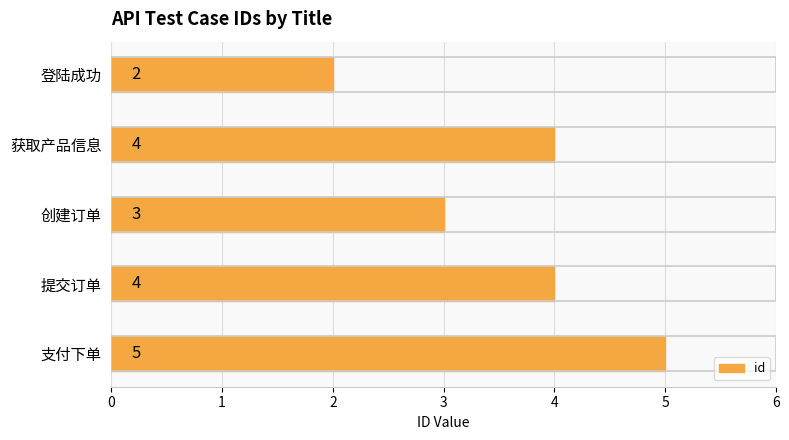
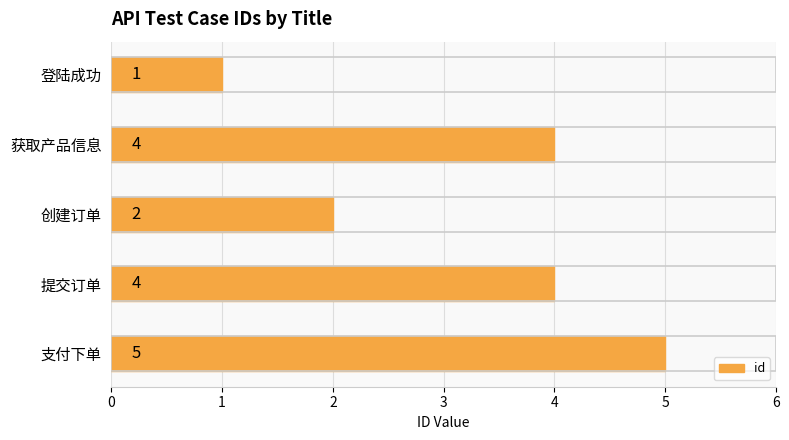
  {
-   "登陆成功": 2,
+   "登陆成功": 1,
    "获取产品信息": 4,
-   "创建订单": 3,
+   "创建订单": 2,
    "提交订单": 4,
    "支付下单": 5
  }
